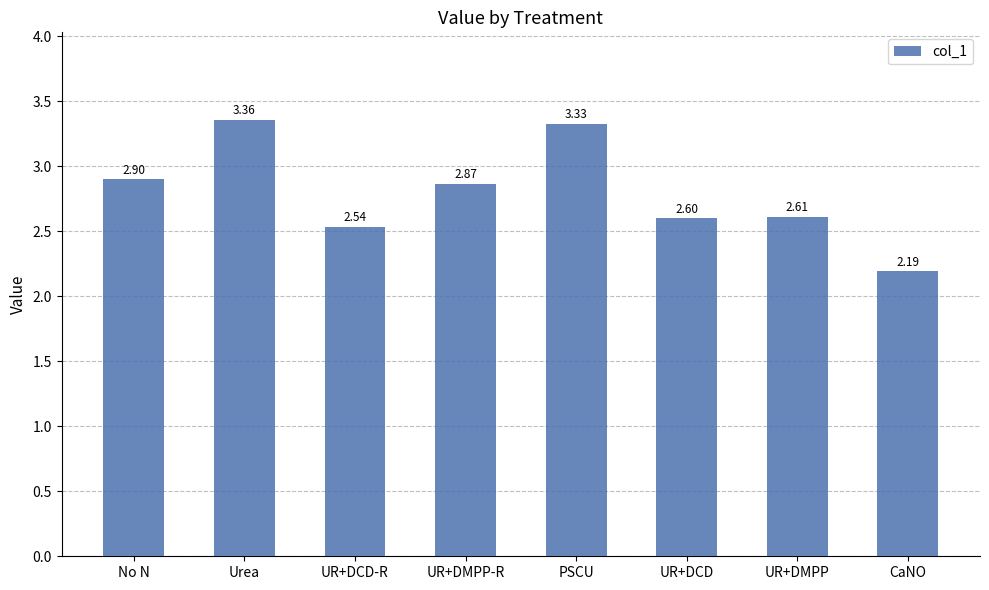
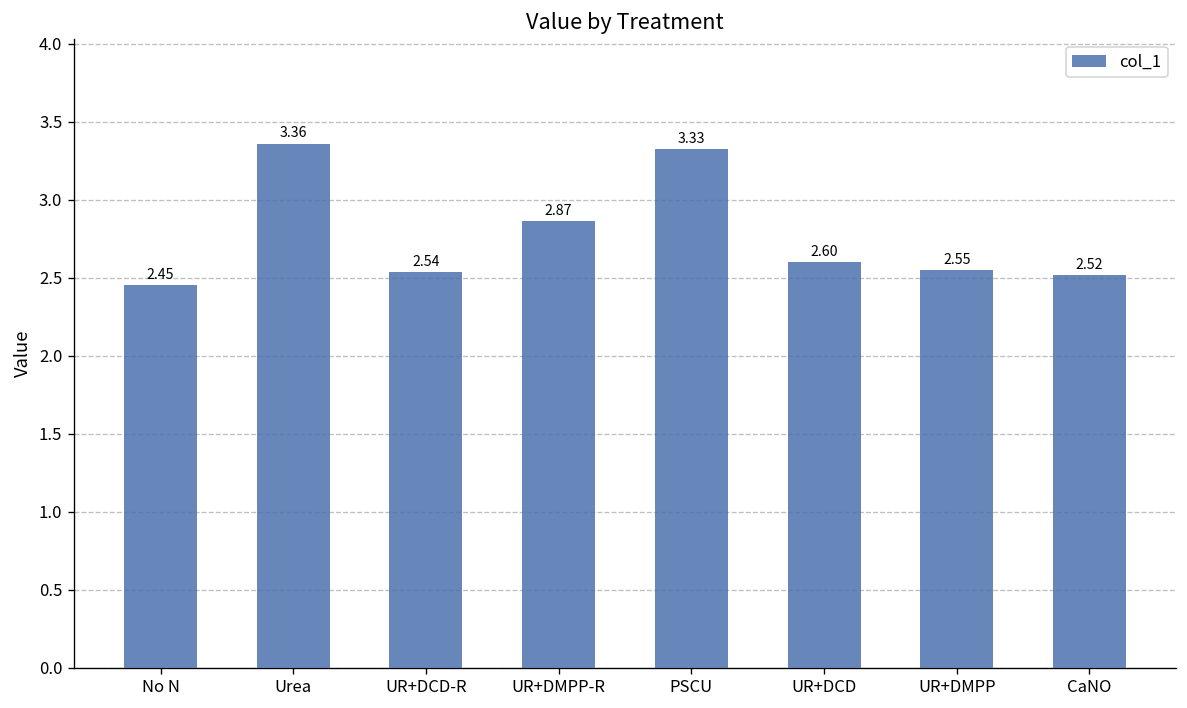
  {
-   "No N": 2.90,
+   "No N": 2.45,
    "Urea": 3.36,
    "UR+DCD-R": 2.54,
    "UR+DMPP-R": 2.87,
    "PSCU": 3.33,
    "UR+DCD": 2.60,
-   "UR+DMPP": 2.61,
-   "CaNO": 2.19
+   "UR+DMPP": 2.55,
+   "CaNO": 2.52
  }
